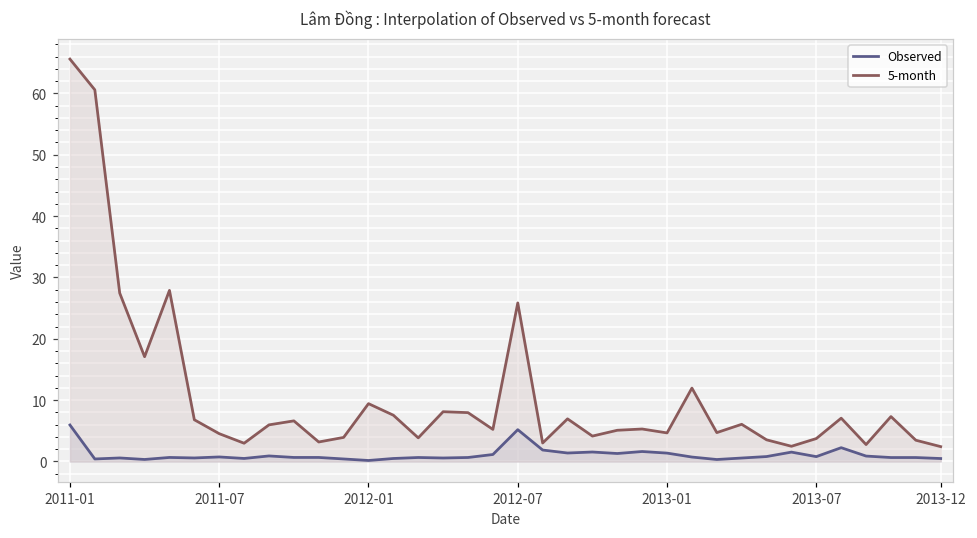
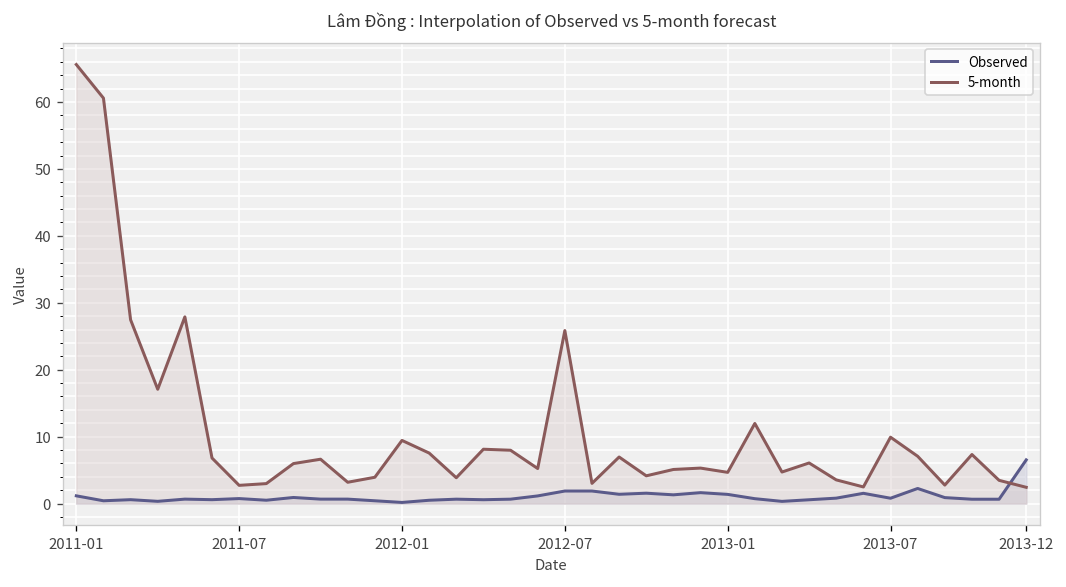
  {
    "Observed": {
-     "2011-01": 6,
+     "2011-01": 1,
      "2011-07": 1,
      "2012-01": 0,
-     "2012-07": 5,
+     "2012-07": 2,
      "2013-01": 1,
      "2013-07": 1,
-     "2013-12": 0
+     "2013-12": 7
    },
    "5-month": {
      "2011-01": 66,
-     "2011-07": 5,
+     "2011-07": 3,
      "2012-01": 9,
      "2012-07": 26,
      "2013-01": 5,
-     "2013-07": 4,
+     "2013-07": 10,
      "2013-12": 2
    }
  }
